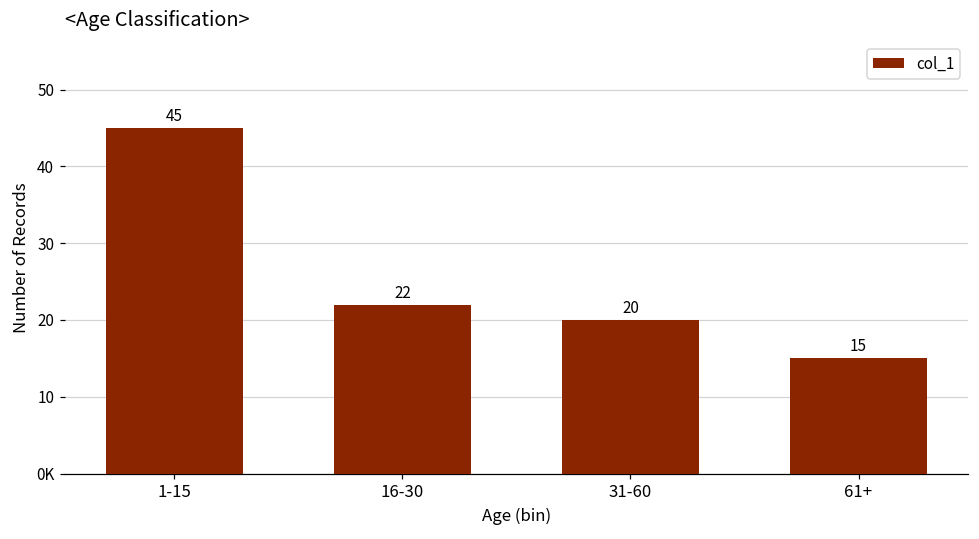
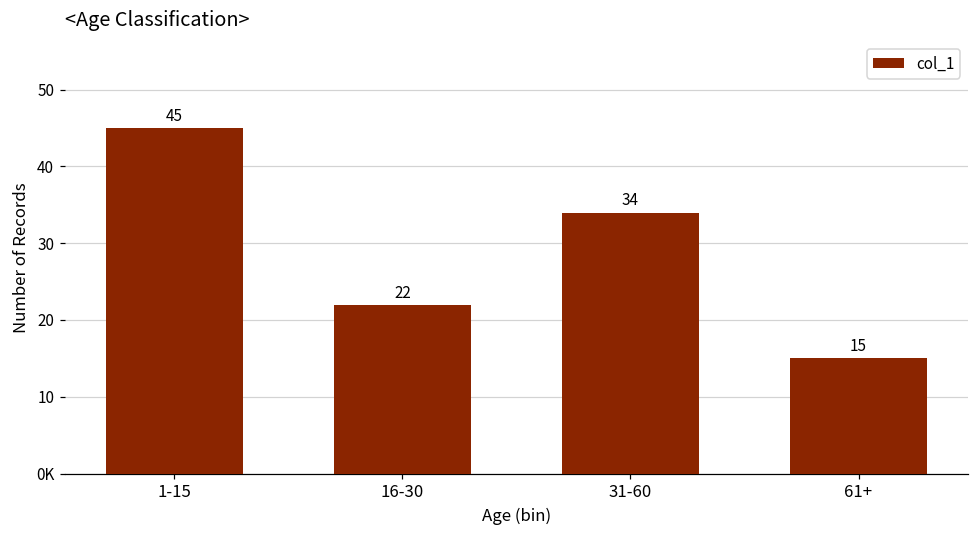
  {
    "1-15": 45,
    "16-30": 22,
-   "31-60": 20,
+   "31-60": 34,
    "61+": 15
  }
